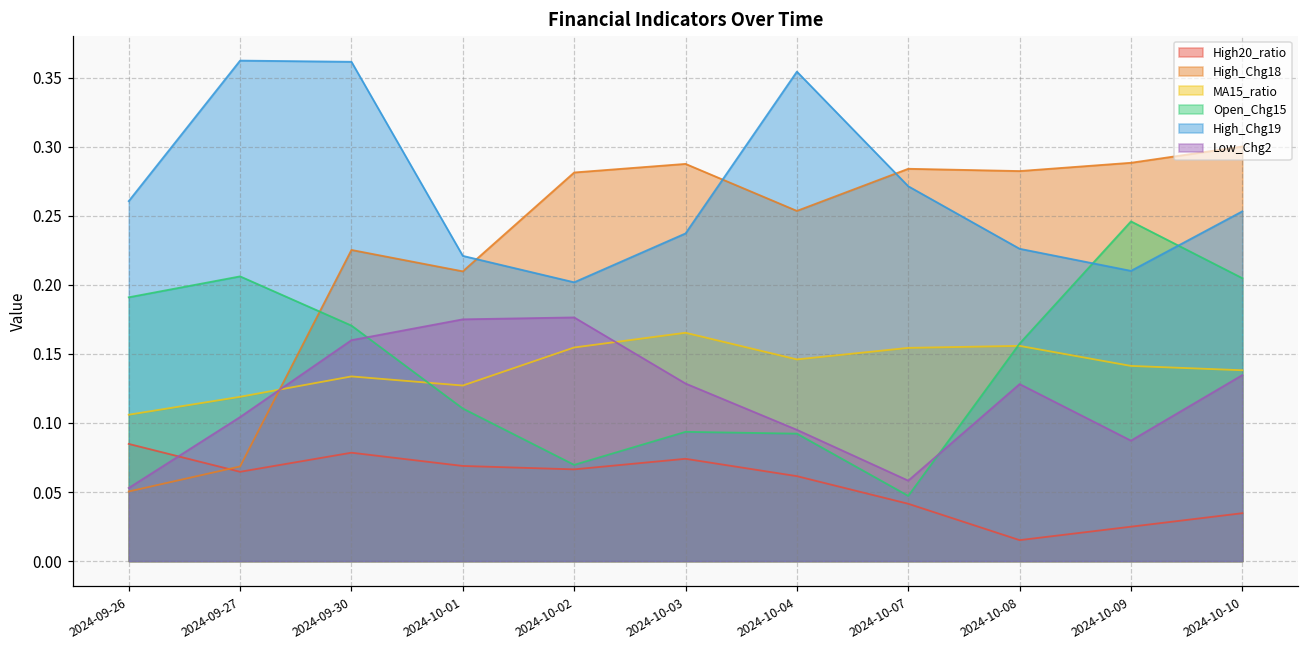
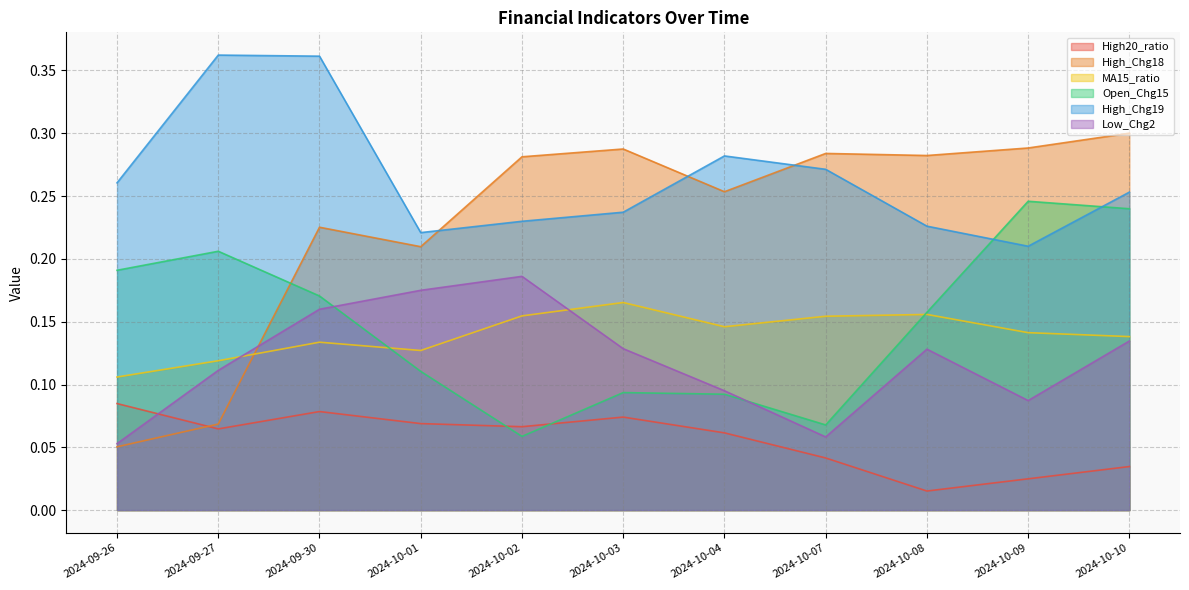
  {
    "Open_Chg15": {
      "2024-09-26": 0.191,
      "2024-09-27": 0.206,
      "2024-09-30": 0.170,
      "2024-10-01": 0.110,
-     "2024-10-02": 0.070,
+     "2024-10-02": 0.059,
      "2024-10-03": 0.094,
      "2024-10-04": 0.092,
-     "2024-10-07": 0.047,
+     "2024-10-07": 0.068,
      "2024-10-09": 0.246,
-     "2024-10-10": 0.205
+     "2024-10-10": 0.240
    },
    "High_Chg19": {
      "2024-09-26": 0.261,
      "2024-09-27": 0.362,
      "2024-09-30": 0.361,
      "2024-10-01": 0.221,
-     "2024-10-02": 0.202,
+     "2024-10-02": 0.230,
      "2024-10-03": 0.237,
-     "2024-10-04": 0.354,
+     "2024-10-04": 0.282,
      "2024-10-07": 0.271,
      "2024-10-08": 0.226,
      "2024-10-09": 0.210,
      "2024-10-10": 0.253
    },
    "Low_Chg2": {
      "2024-09-26": 0.053,
-     "2024-09-27": 0.104,
+     "2024-09-27": 0.111,
      "2024-09-30": 0.160,
      "2024-10-01": 0.175,
-     "2024-10-02": 0.176,
+     "2024-10-02": 0.186,
      "2024-10-03": 0.129,
      "2024-10-04": 0.095,
      "2024-10-07": 0.058,
      "2024-10-08": 0.128,
      "2024-10-09": 0.087,
      "2024-10-10": 0.135
    }
  }
